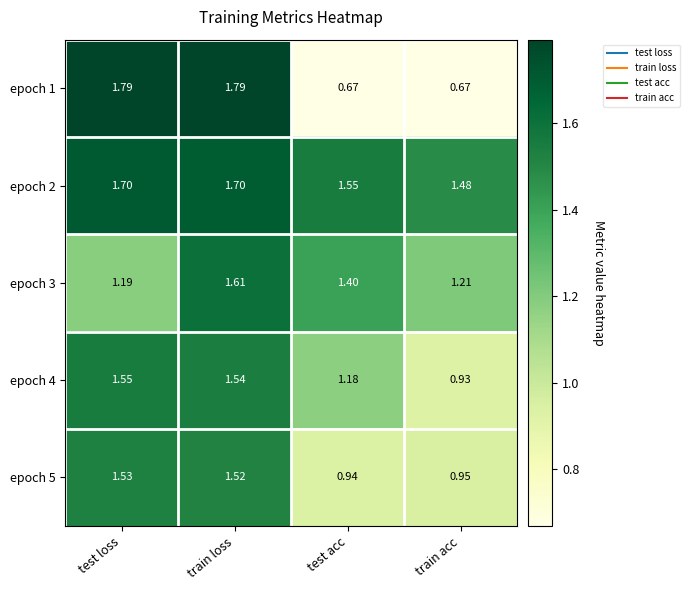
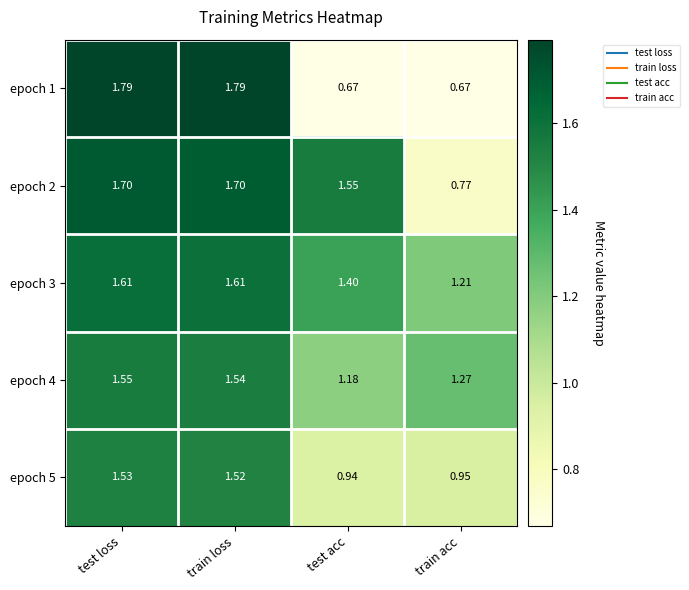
  {
    "epoch 1": {
      "test loss": 1.79,
      "train loss": 1.79,
      "test acc": 0.67,
      "train acc": 0.67
    },
    "epoch 2": {
      "test loss": 1.70,
      "train loss": 1.70,
      "test acc": 1.55,
-     "train acc": 1.48
+     "train acc": 0.77
    },
    "epoch 3": {
-     "test loss": 1.19,
+     "test loss": 1.61,
      "train loss": 1.61,
      "test acc": 1.40,
      "train acc": 1.21
    },
    "epoch 4": {
      "test loss": 1.55,
      "train loss": 1.54,
      "test acc": 1.18,
-     "train acc": 0.93
+     "train acc": 1.27
    },
    "epoch 5": {
      "test loss": 1.53,
      "train loss": 1.52,
      "test acc": 0.94,
      "train acc": 0.95
    }
  }
